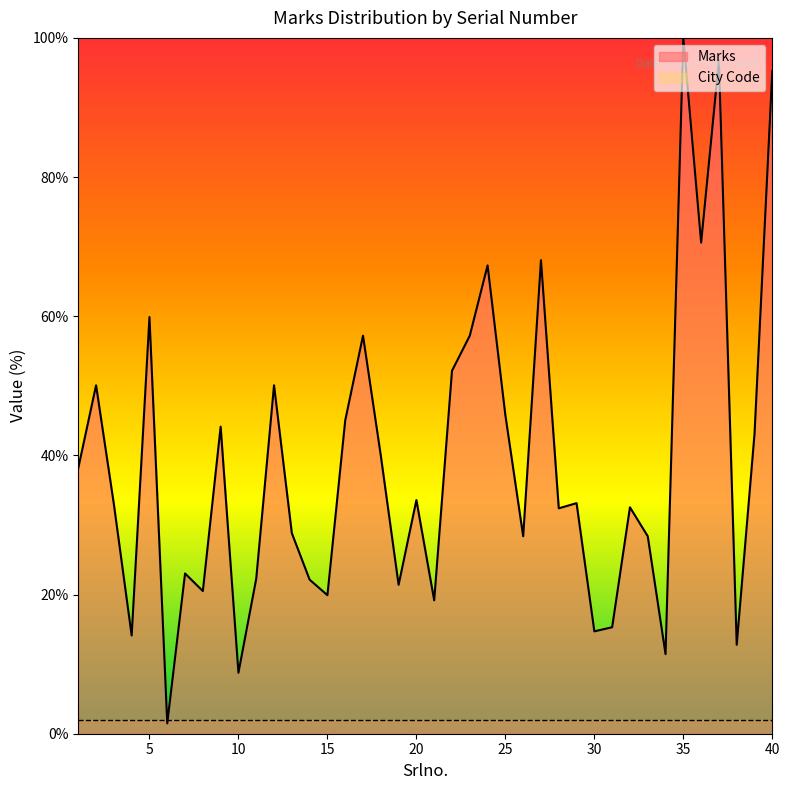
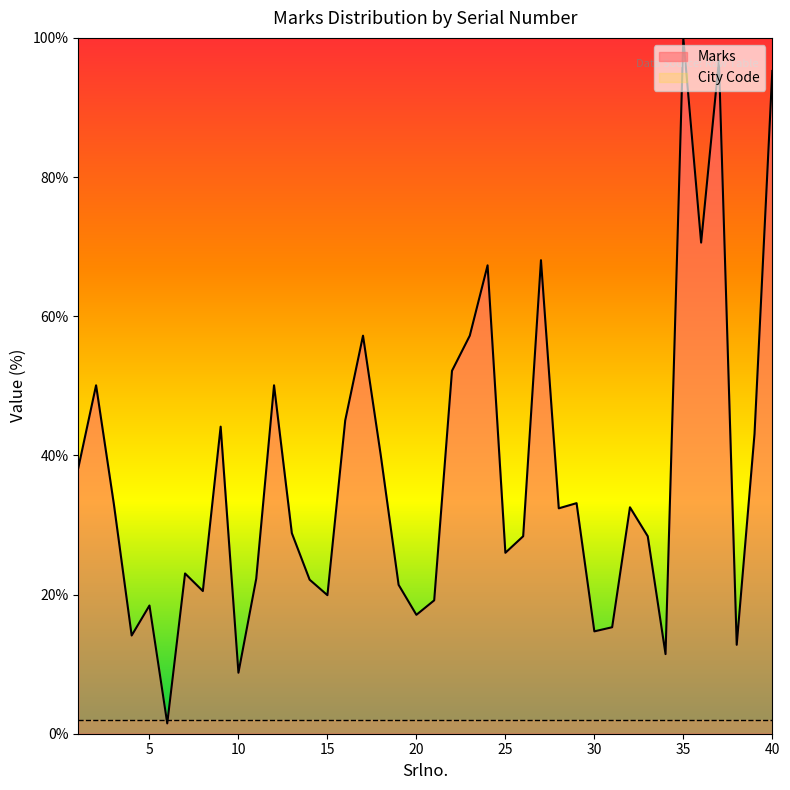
  {
    "Marks": {
-     "5": "60%",
+     "5": "18%",
      "10": "9%",
      "15": "20%",
-     "20": "34%",
-     "25": "46%",
+     "20": "17%",
+     "25": "26%",
      "30": "15%",
      "35": "100%",
      "40": "95%"
    },
    "City Code": {
      "5": "2%",
      "10": "2%",
      "15": "2%",
      "20": "2%",
      "25": "2%",
      "30": "2%",
      "35": "2%",
      "40": "2%"
    }
  }
